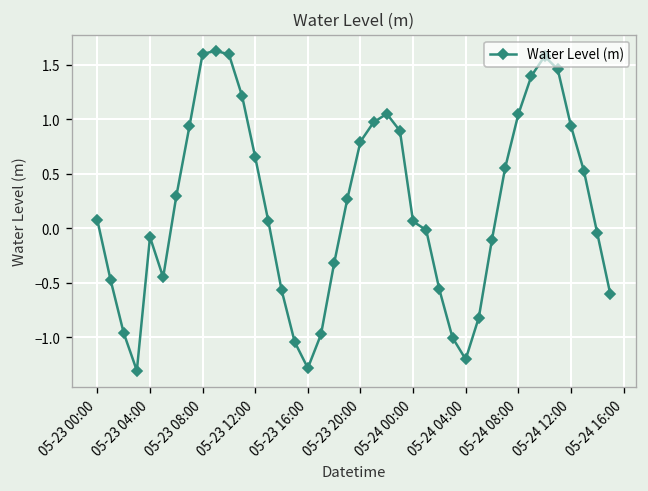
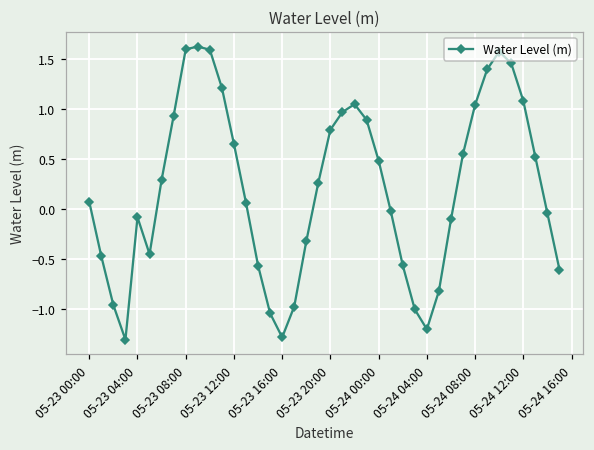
  {
    "05-23 00:00": 0.1,
    "05-23 04:00": -0.1,
    "05-23 08:00": 1.6,
    "05-23 12:00": 0.6,
    "05-23 16:00": -1.3,
    "05-23 20:00": 0.8,
-   "05-24 00:00": 0.1,
+   "05-24 00:00": 0.5,
    "05-24 04:00": -1.2,
    "05-24 08:00": 1.0,
-   "05-24 12:00": 0.9
+   "05-24 12:00": 1.1
  }
